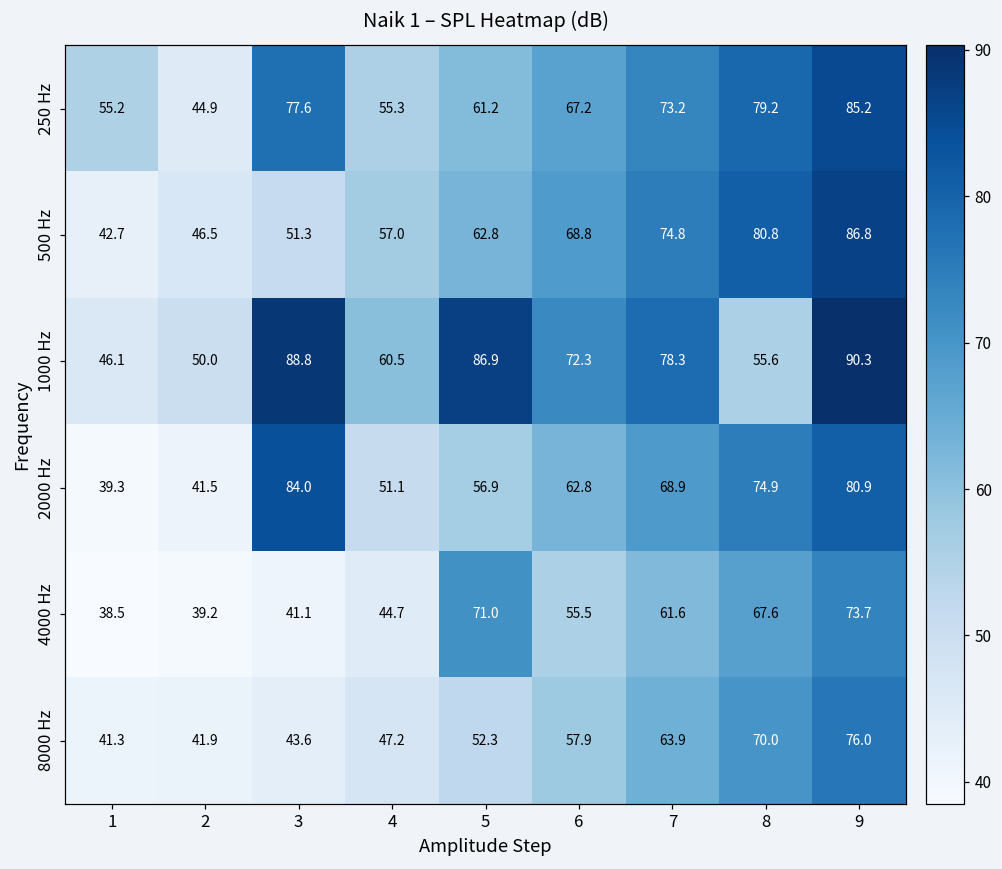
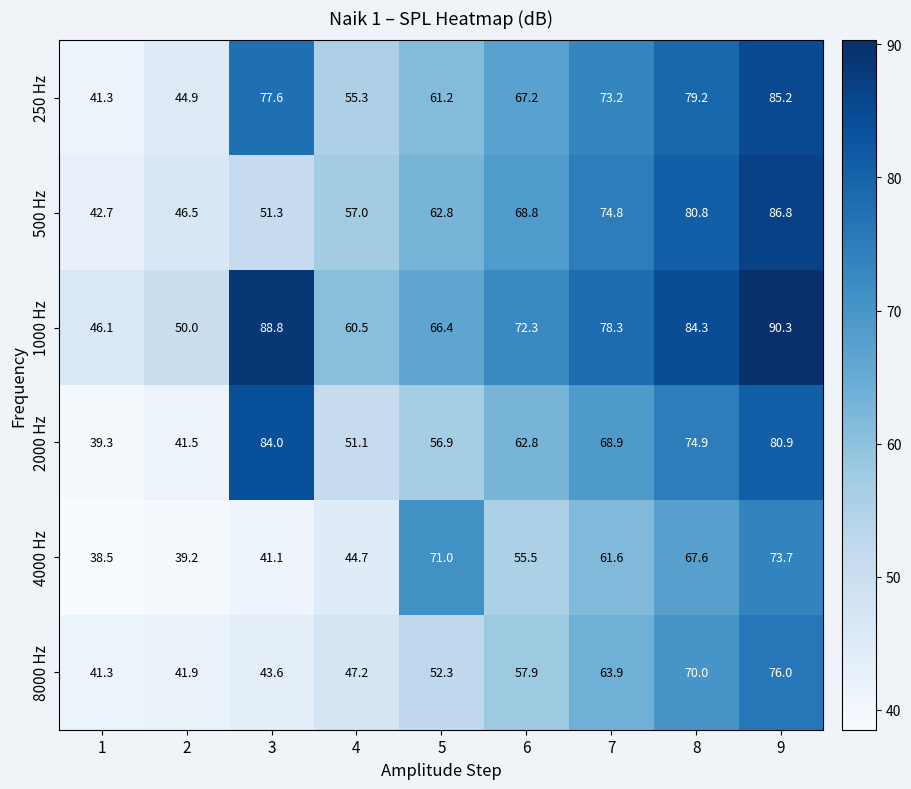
  {
    "250 Hz": {
-     "1": 55.2,
+     "1": 41.3,
      "2": 44.9,
      "3": 77.6,
      "4": 55.3,
      "5": 61.2,
      "6": 67.2,
      "7": 73.2,
      "8": 79.2,
      "9": 85.2
    },
    "500 Hz": {
      "1": 42.7,
      "2": 46.5,
      "3": 51.3,
      "4": 57.0,
      "5": 62.8,
      "6": 68.8,
      "7": 74.8,
      "8": 80.8,
      "9": 86.8
    },
    "1000 Hz": {
      "1": 46.1,
      "2": 50.0,
      "3": 88.8,
      "4": 60.5,
-     "5": 86.9,
+     "5": 66.4,
      "6": 72.3,
      "7": 78.3,
-     "8": 55.6,
+     "8": 84.3,
      "9": 90.3
    },
    "2000 Hz": {
      "1": 39.3,
      "2": 41.5,
      "3": 84.0,
      "4": 51.1,
      "5": 56.9,
      "6": 62.8,
      "7": 68.9,
      "8": 74.9,
      "9": 80.9
    },
    "4000 Hz": {
      "1": 38.5,
      "2": 39.2,
      "3": 41.1,
      "4": 44.7,
      "5": 71.0,
      "6": 55.5,
      "7": 61.6,
      "8": 67.6,
      "9": 73.7
    },
    "8000 Hz": {
      "1": 41.3,
      "2": 41.9,
      "3": 43.6,
      "4": 47.2,
      "5": 52.3,
      "6": 57.9,
      "7": 63.9,
      "8": 70.0,
      "9": 76.0
    }
  }
